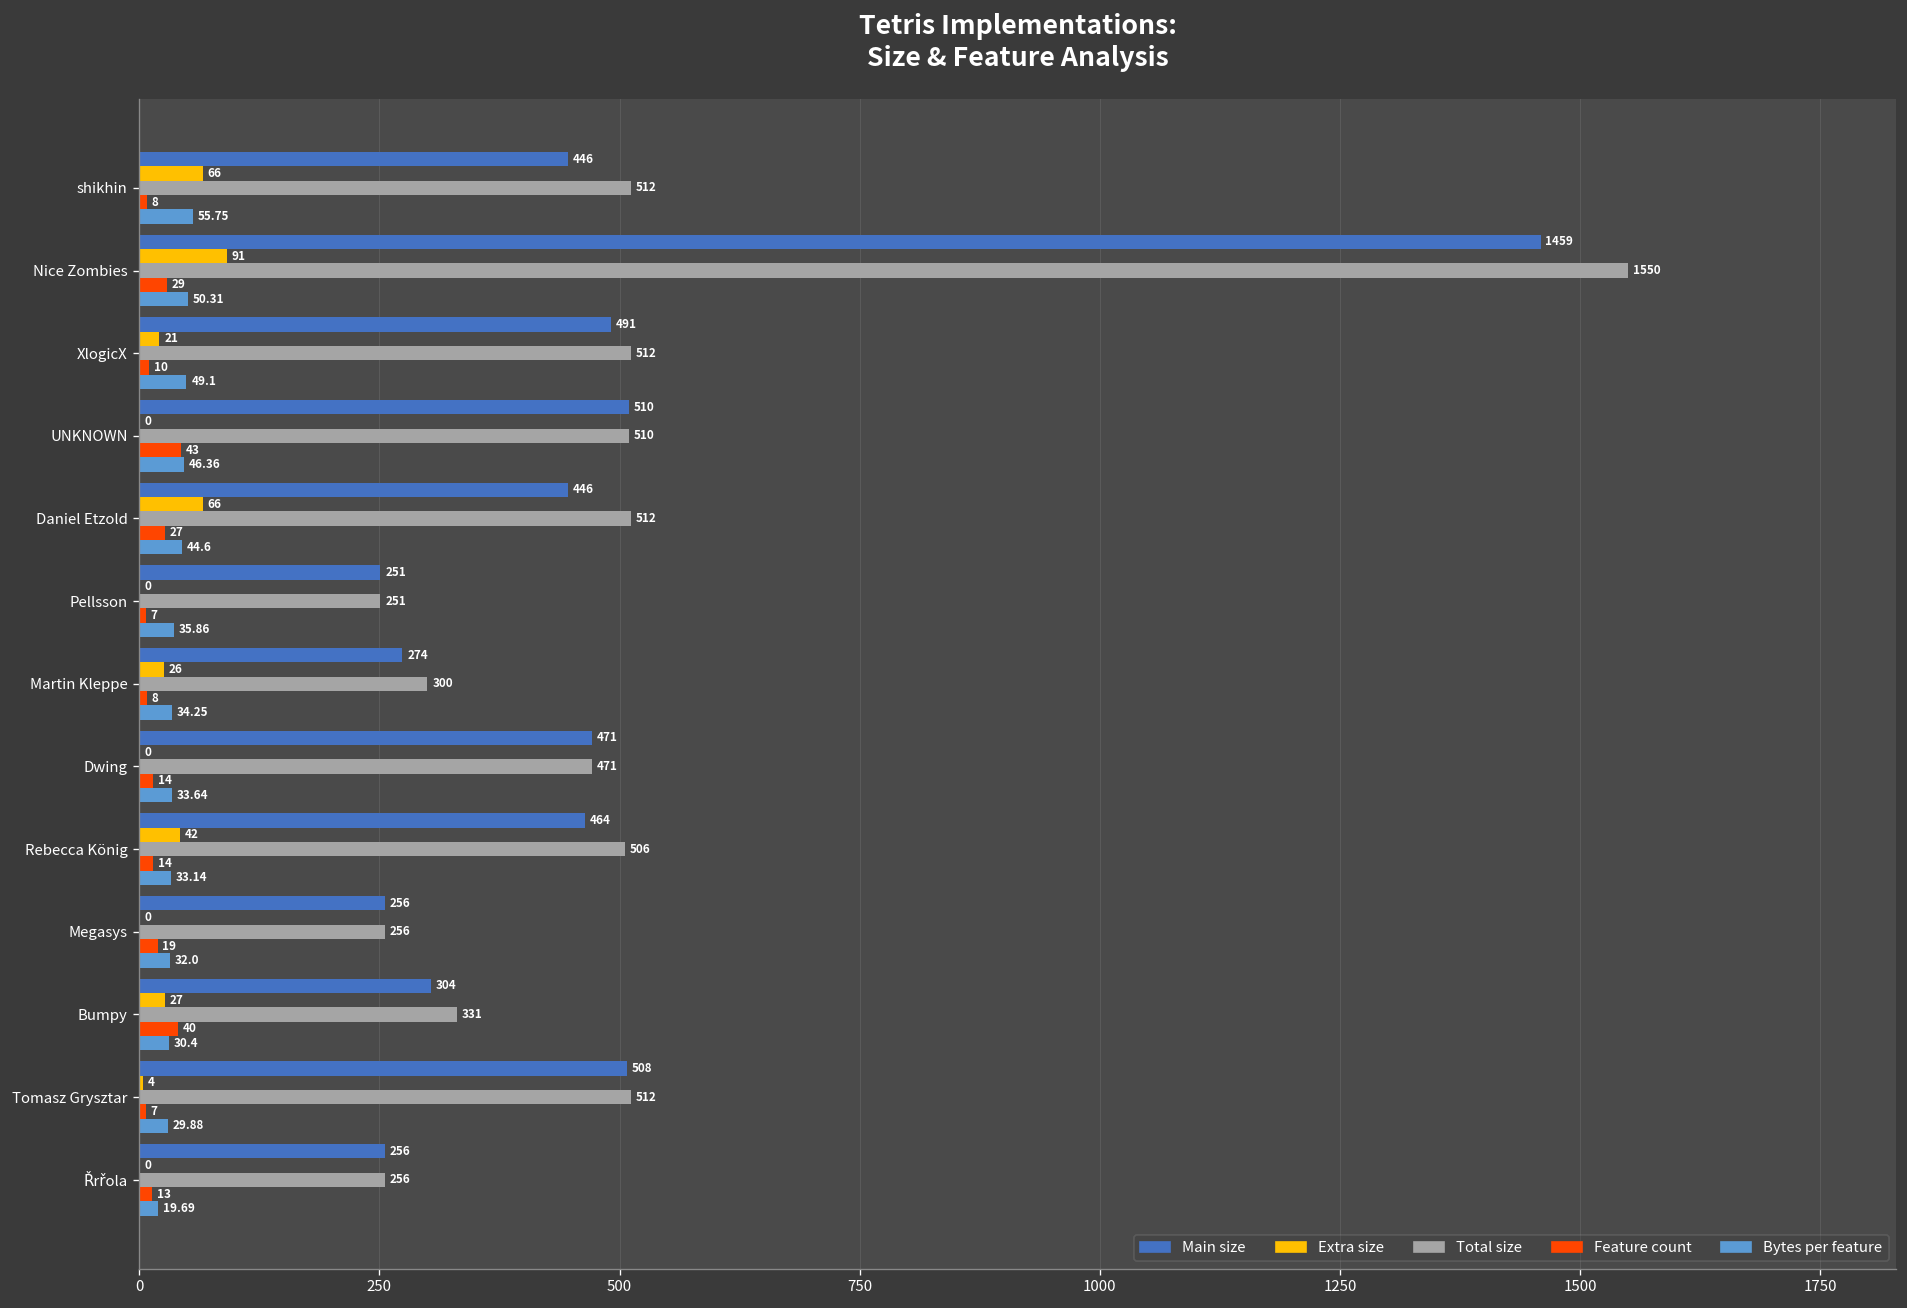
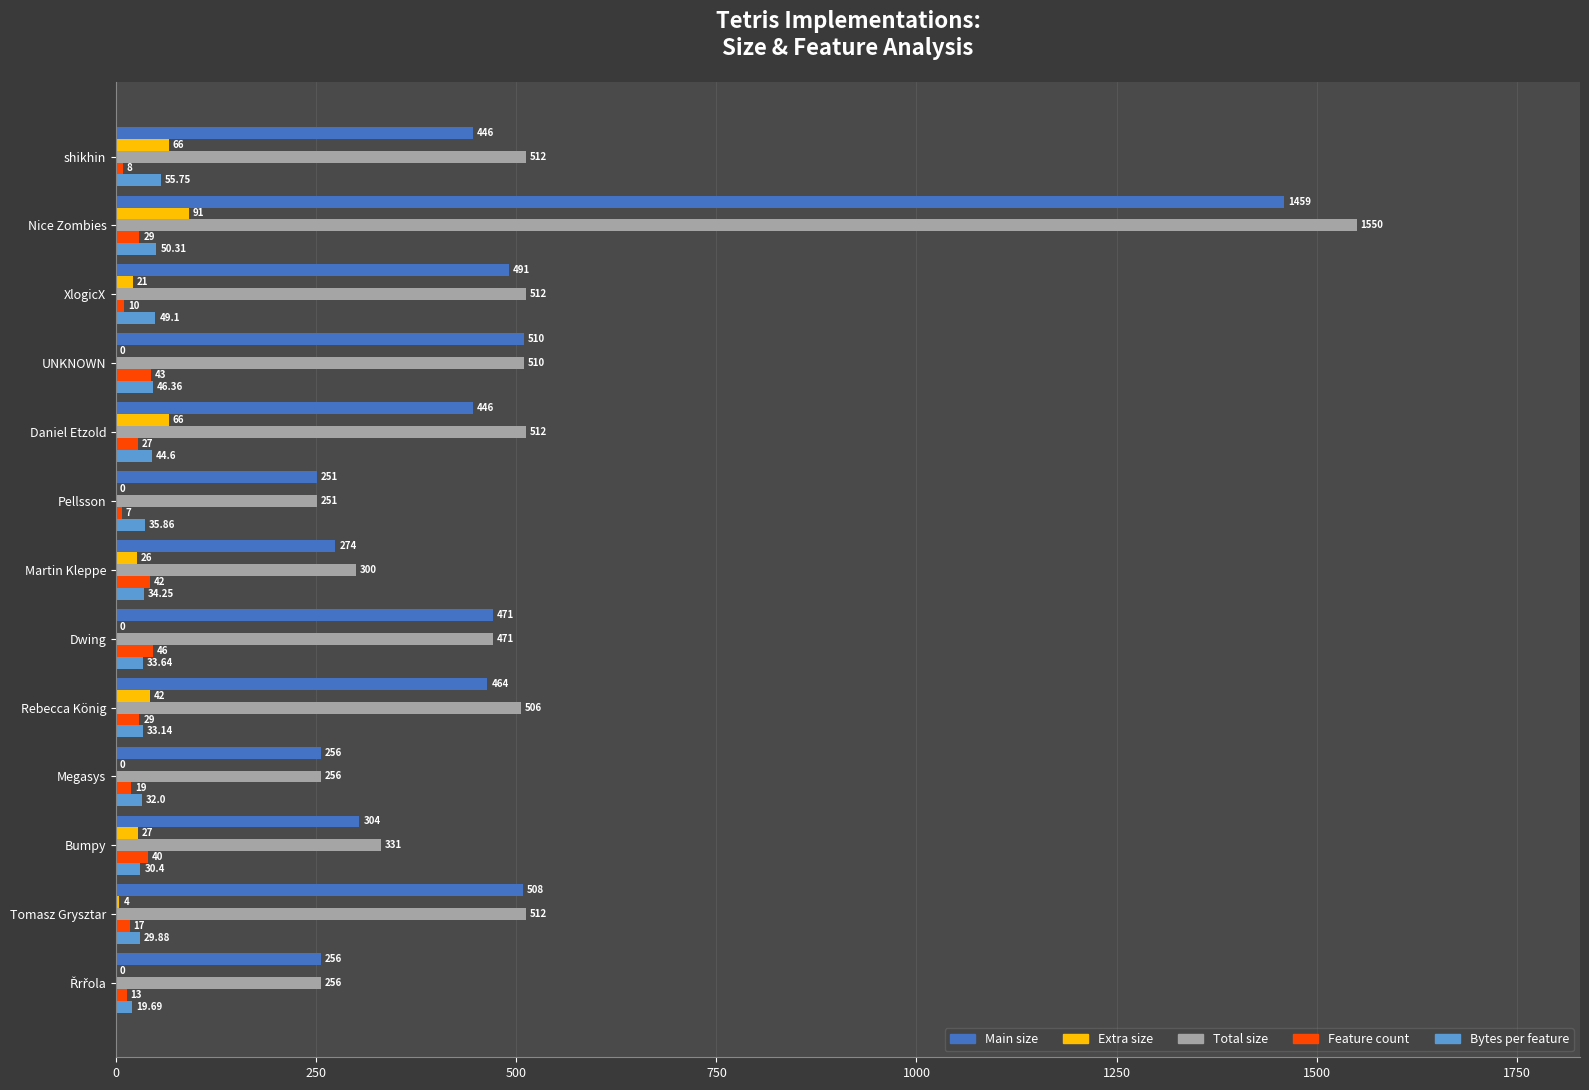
  {
    "Extra size": {
      "shikhin": 66,
      "Nice Zombies": 91,
      "XlogicX": 21,
      "UNKNOWN": 0,
      "Daniel Etzold": 66,
      "Pellsson": 0,
      "Martin Kleppe": 26,
      "Dwing": 0,
      "Rebecca König": 42,
      "Megasys": 0,
      "Bumpy": 27,
      "Tomasz Grysztar": 4,
      "Řrřola": 0
    },
    "Total size": {
      "shikhin": 512,
      "Nice Zombies": 1550,
      "XlogicX": 512,
      "UNKNOWN": 510,
      "Daniel Etzold": 512,
      "Pellsson": 251,
      "Martin Kleppe": 300,
      "Dwing": 471,
      "Rebecca König": 506,
      "Megasys": 256,
      "Bumpy": 331,
      "Tomasz Grysztar": 512,
      "Řrřola": 256
    },
    "Feature count": {
      "shikhin": 8,
      "Nice Zombies": 29,
      "XlogicX": 10,
      "UNKNOWN": 43,
      "Daniel Etzold": 27,
      "Pellsson": 7,
-     "Martin Kleppe": 8,
-     "Dwing": 14,
-     "Rebecca König": 14,
+     "Martin Kleppe": 42,
+     "Dwing": 46,
+     "Rebecca König": 29,
      "Megasys": 19,
      "Bumpy": 40,
-     "Tomasz Grysztar": 7,
+     "Tomasz Grysztar": 17,
      "Řrřola": 13
    }
  }
